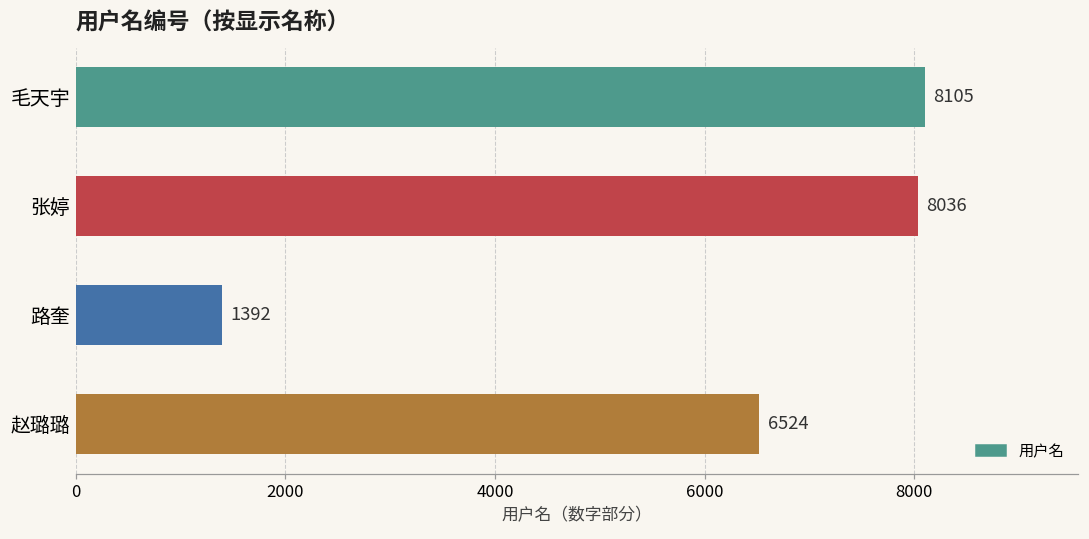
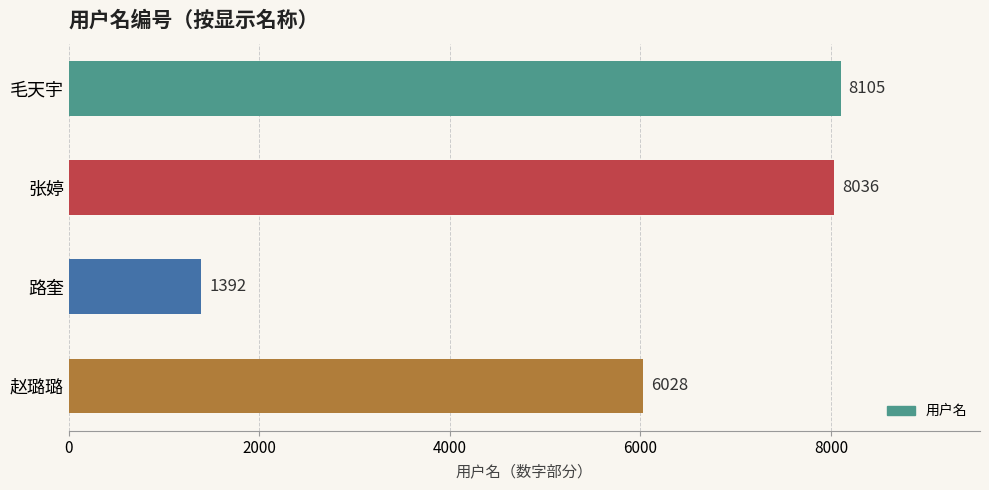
  {
    "毛天宇": 8105,
    "张婷": 8036,
    "路奎": 1392,
-   "赵璐璐": 6524
+   "赵璐璐": 6028
  }
